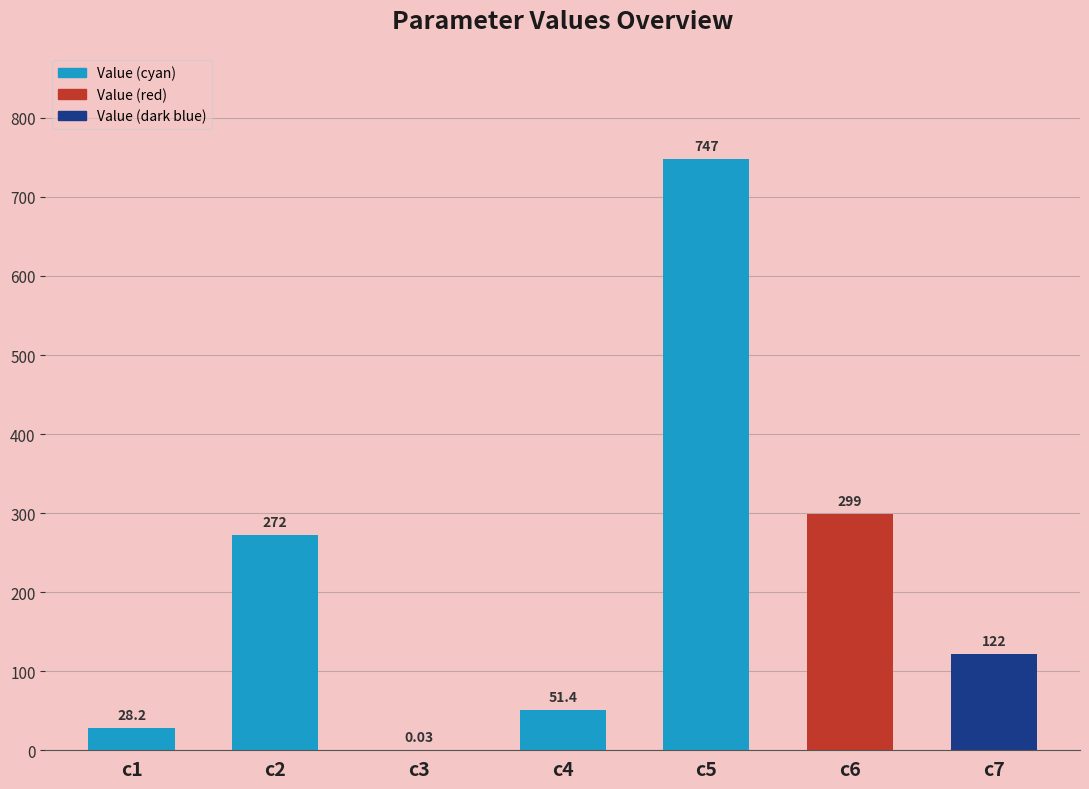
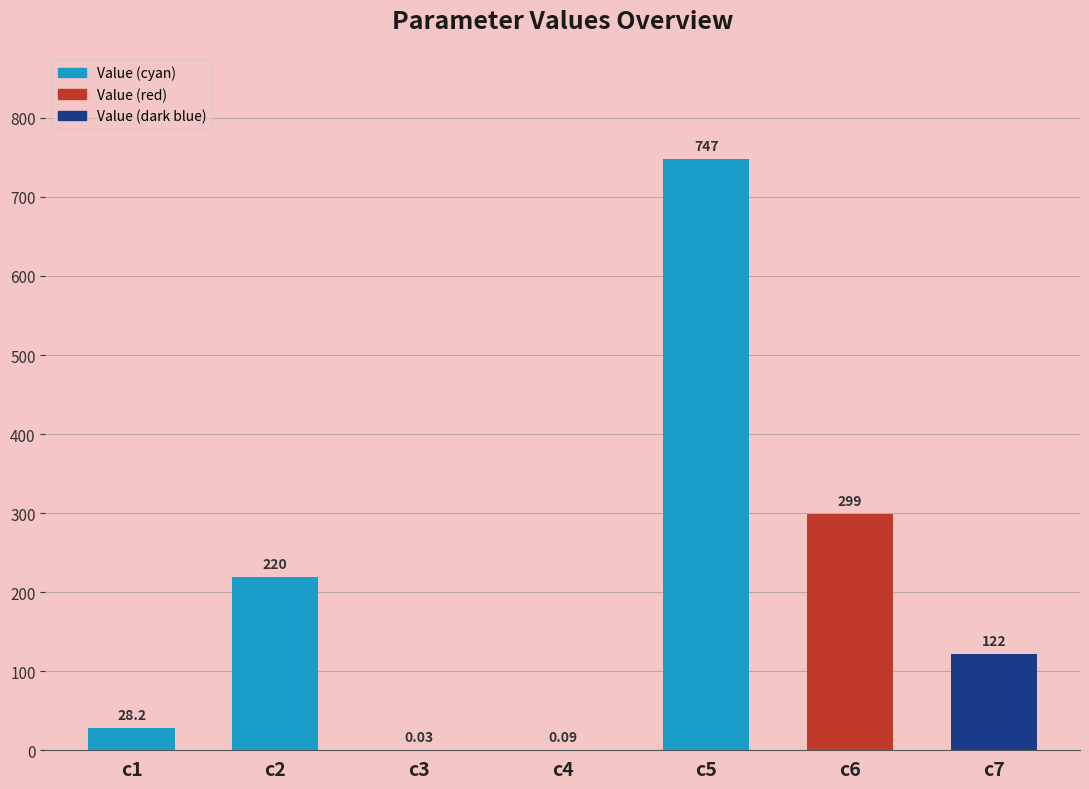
  {
    "c1": 28.2,
-   "c2": 272,
+   "c2": 220,
    "c3": 0.03,
-   "c4": 51.4,
+   "c4": 0.09,
    "c5": 747,
    "c6": 299,
    "c7": 122
  }
